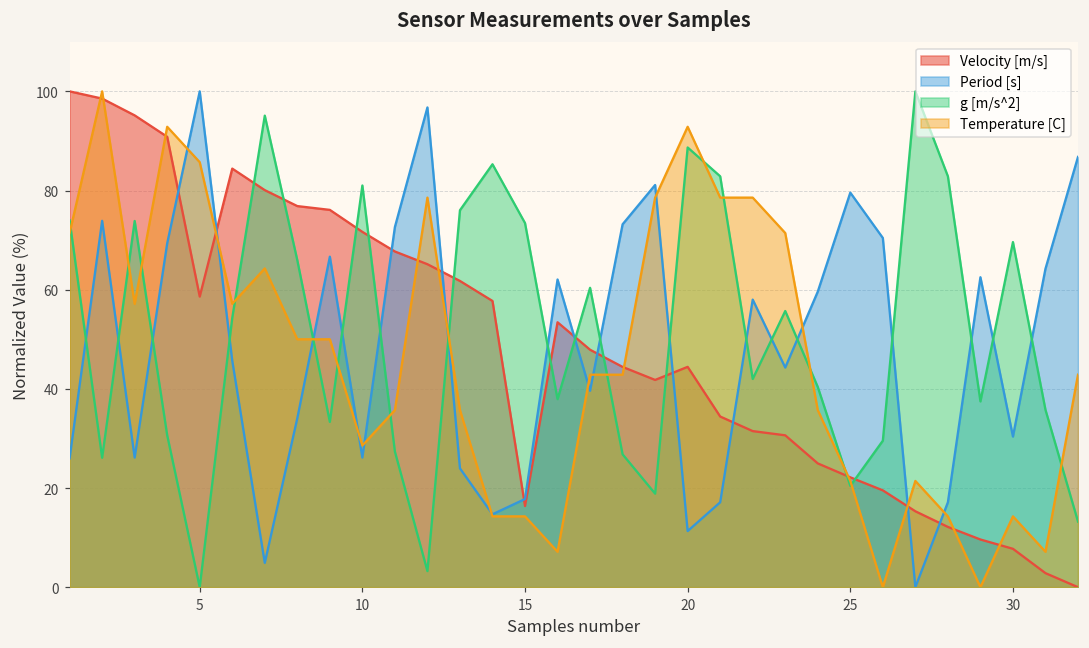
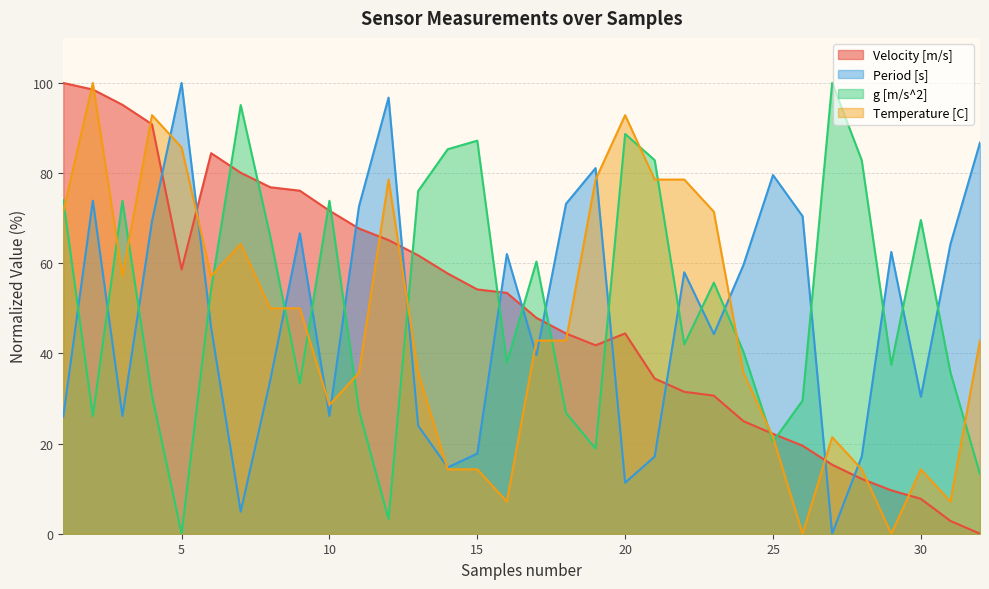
  {
    "Velocity [m/s]": {
      "5": 59,
      "10": 72,
-     "15": 16,
+     "15": 54,
      "20": 44,
      "25": 22,
      "30": 8
    },
    "Period [s]": {
      "5": 100,
      "10": 26,
      "15": 18,
      "20": 11,
      "25": 80,
      "30": 30
    },
    "g [m/s^2]": {
      "5": 0,
-     "10": 81,
-     "15": 73,
+     "10": 74,
+     "15": 87,
      "20": 89,
      "25": 20,
      "30": 70
    },
    "Temperature [C]": {
      "5": 86,
      "10": 29,
      "15": 14,
      "20": 93,
      "25": 21,
      "30": 14
    }
  }
